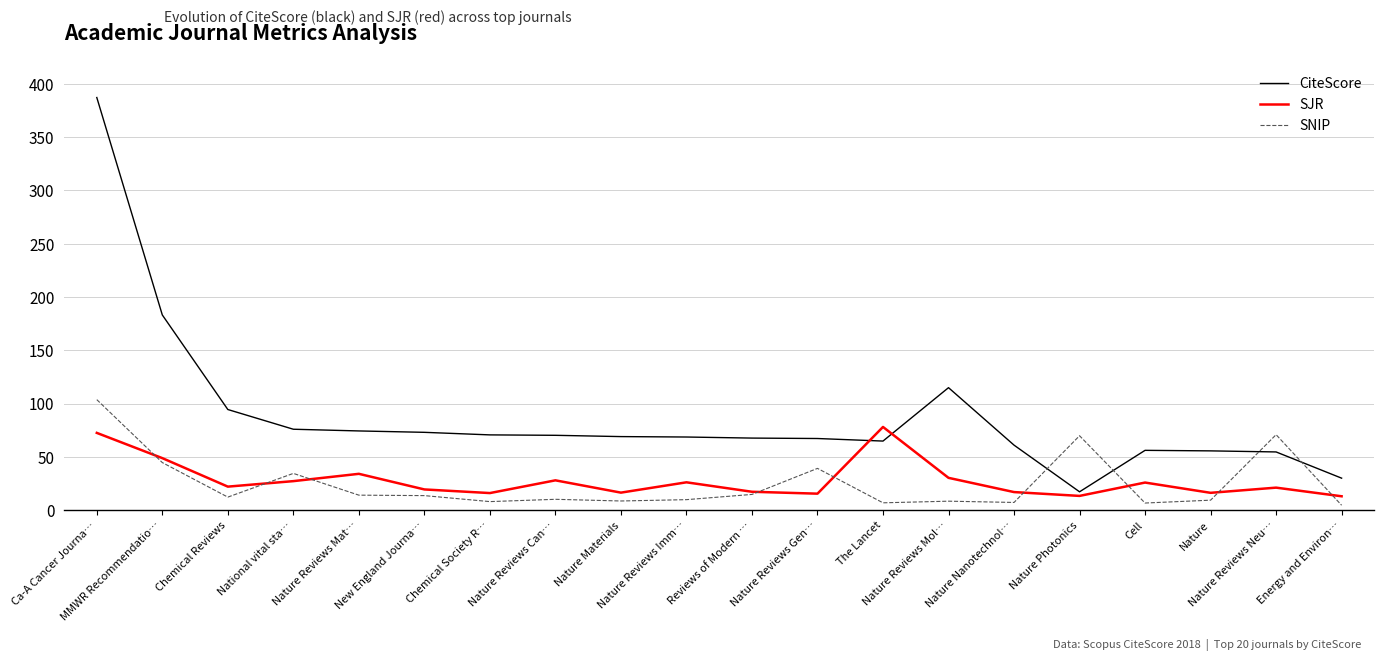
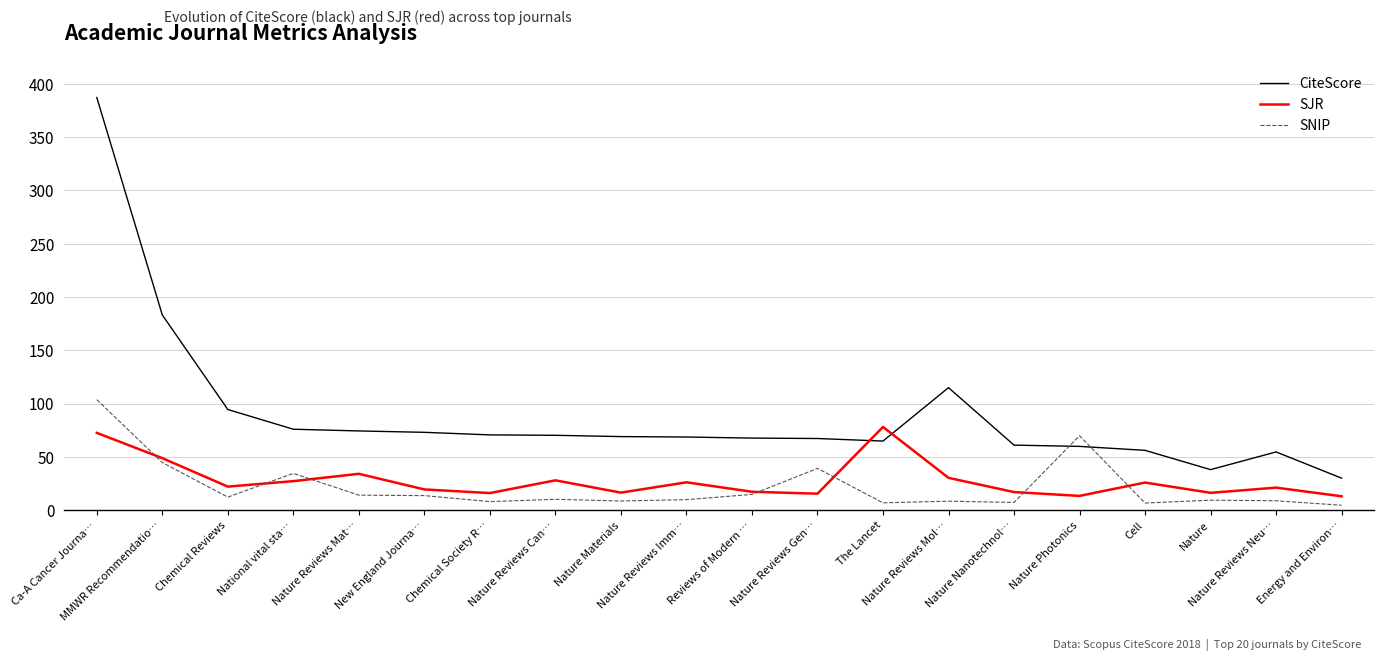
  {
    "CiteScore": {
      "Ca-A Cancer Journa…": 387,
      "MMWR Recommendatio…": 183,
      "Chemical Reviews": 95,
      "National vital sta…": 76,
      "Nature Reviews Mat…": 74,
      "New England Journa…": 73,
      "Chemical Society R…": 71,
      "Nature Reviews Can…": 70,
      "Nature Materials": 69,
      "Nature Reviews Imm…": 69,
      "Reviews of Modern …": 68,
      "Nature Reviews Gen…": 67,
      "The Lancet": 65,
      "Nature Reviews Mol…": 115,
      "Nature Nanotechnol…": 61,
-     "Nature Photonics": 17,
+     "Nature Photonics": 60,
      "Cell": 56,
-     "Nature": 56,
+     "Nature": 38,
      "Nature Reviews Neu…": 55,
      "Energy and Environ…": 30
    },
    "SJR": {
      "Ca-A Cancer Journa…": 73,
      "MMWR Recommendatio…": 49,
      "Chemical Reviews": 22,
      "National vital sta…": 27,
      "Nature Reviews Mat…": 34,
      "New England Journa…": 20,
      "Chemical Society R…": 16,
      "Nature Reviews Can…": 28,
      "Nature Materials": 17,
      "Nature Reviews Imm…": 26,
      "Reviews of Modern …": 17,
      "Nature Reviews Gen…": 16,
      "The Lancet": 78,
      "Nature Reviews Mol…": 30,
      "Nature Nanotechnol…": 17,
      "Nature Photonics": 13,
      "Cell": 26,
      "Nature": 16,
      "Nature Reviews Neu…": 21,
      "Energy and Environ…": 13
    },
    "SNIP": {
      "Ca-A Cancer Journa…": 104,
      "MMWR Recommendatio…": 45,
      "Chemical Reviews": 12,
      "National vital sta…": 35,
      "Nature Reviews Mat…": 14,
      "New England Journa…": 14,
      "Chemical Society R…": 8,
      "Nature Reviews Can…": 10,
      "Nature Materials": 9,
      "Nature Reviews Imm…": 10,
      "Reviews of Modern …": 15,
      "Nature Reviews Gen…": 39,
      "The Lancet": 7,
      "Nature Reviews Mol…": 9,
      "Nature Nanotechnol…": 7,
      "Nature Photonics": 70,
      "Cell": 7,
      "Nature": 9,
-     "Nature Reviews Neu…": 71,
+     "Nature Reviews Neu…": 9,
      "Energy and Environ…": 5
    }
  }
